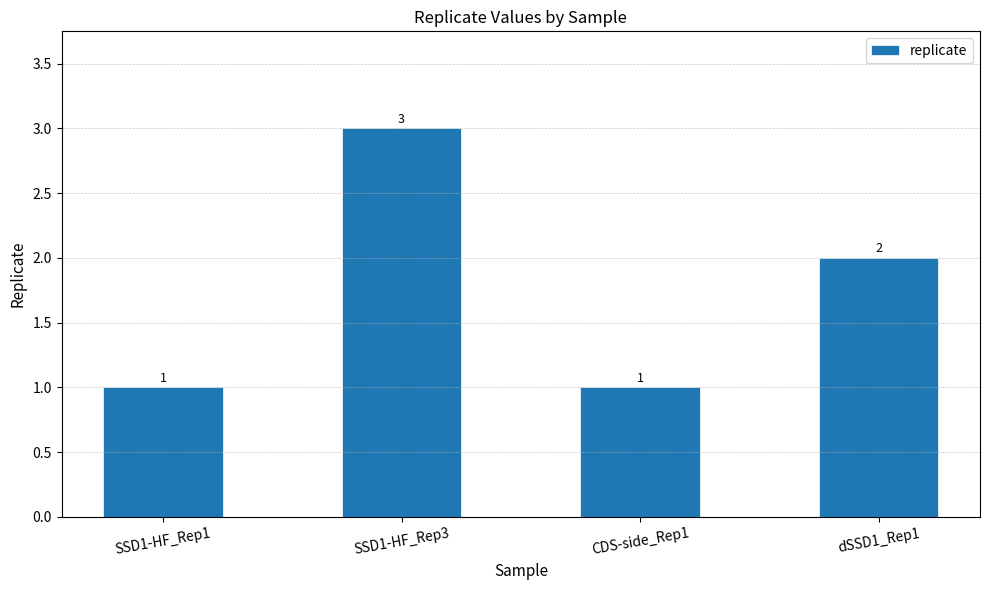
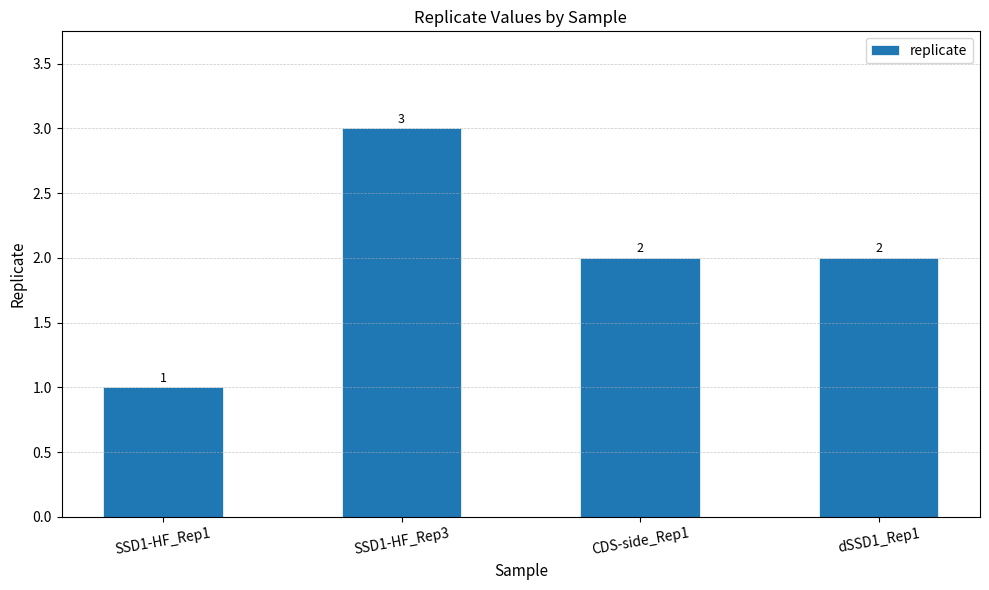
  {
    "SSD1-HF_Rep1": 1,
    "SSD1-HF_Rep3": 3,
-   "CDS-side_Rep1": 1,
+   "CDS-side_Rep1": 2,
    "dSSD1_Rep1": 2
  }
